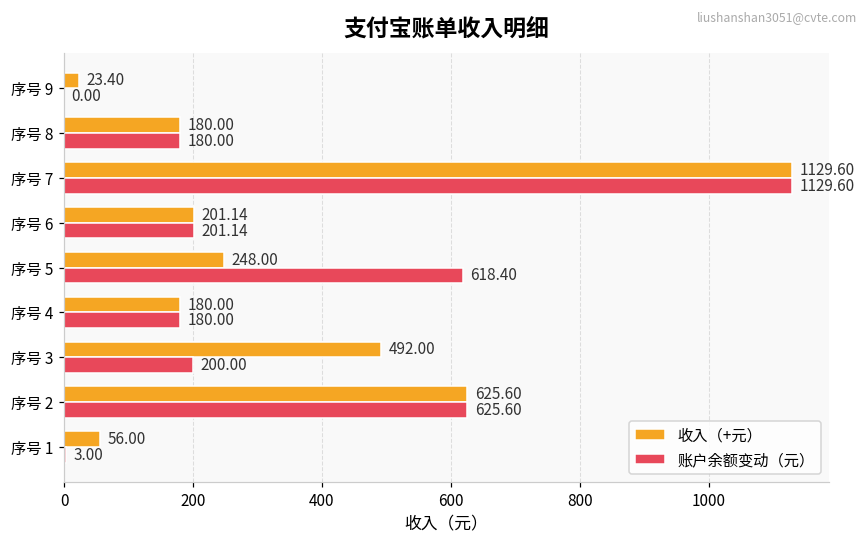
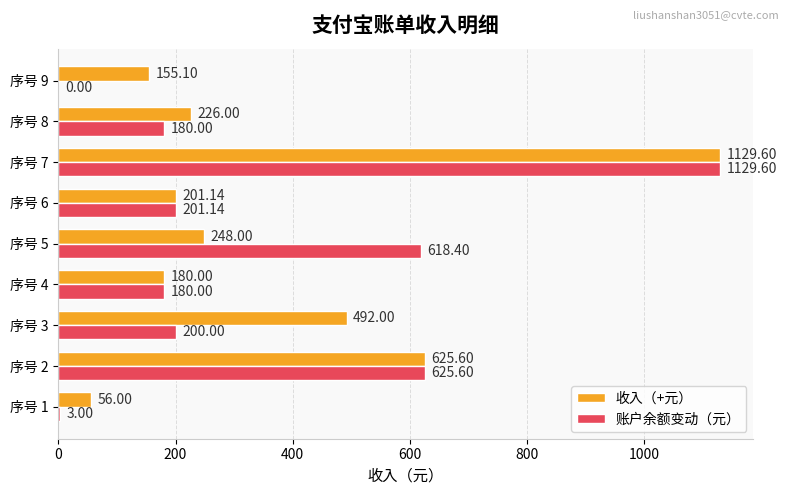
  {
    "收入（+元）": {
-     "序号 9": 23.40,
-     "序号 8": 180.00,
+     "序号 9": 155.10,
+     "序号 8": 226.00,
      "序号 7": 1129.60,
      "序号 6": 201.14,
      "序号 5": 248.00,
      "序号 4": 180.00,
      "序号 3": 492.00,
      "序号 2": 625.60,
      "序号 1": 56.00
    },
    "账户余额变动（元）": {
      "序号 9": 0.00,
      "序号 8": 180.00,
      "序号 7": 1129.60,
      "序号 6": 201.14,
      "序号 5": 618.40,
      "序号 4": 180.00,
      "序号 3": 200.00,
      "序号 2": 625.60,
      "序号 1": 3.00
    }
  }
